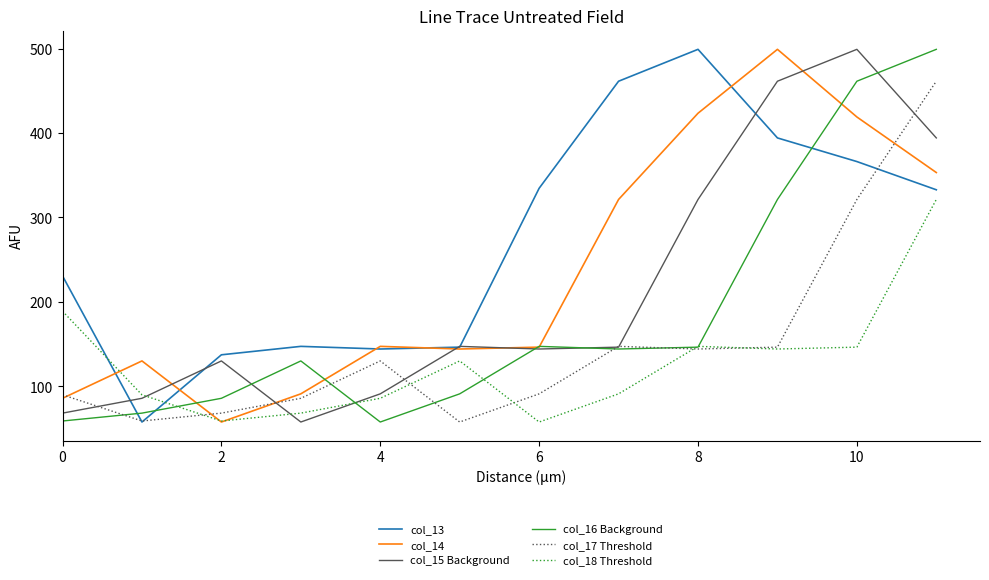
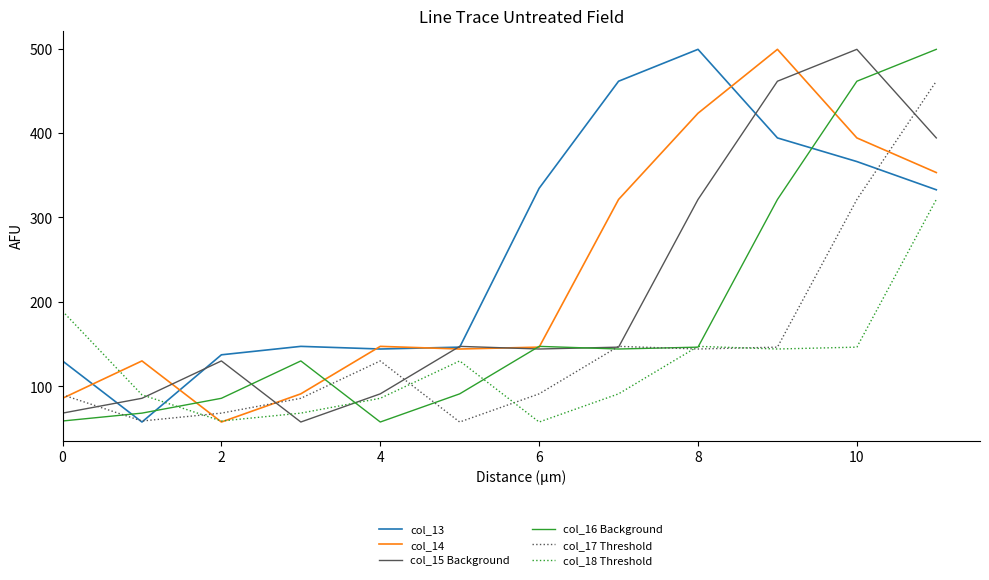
  {
    "col_13": {
-     "0": 230,
+     "0": 130,
      "2": 140,
      "4": 140,
      "6": 330,
      "8": 500,
      "10": 370
    },
    "col_14": {
      "0": 90,
      "4": 150,
      "8": 420,
-     "10": 420
+     "10": 390
    }
  }
